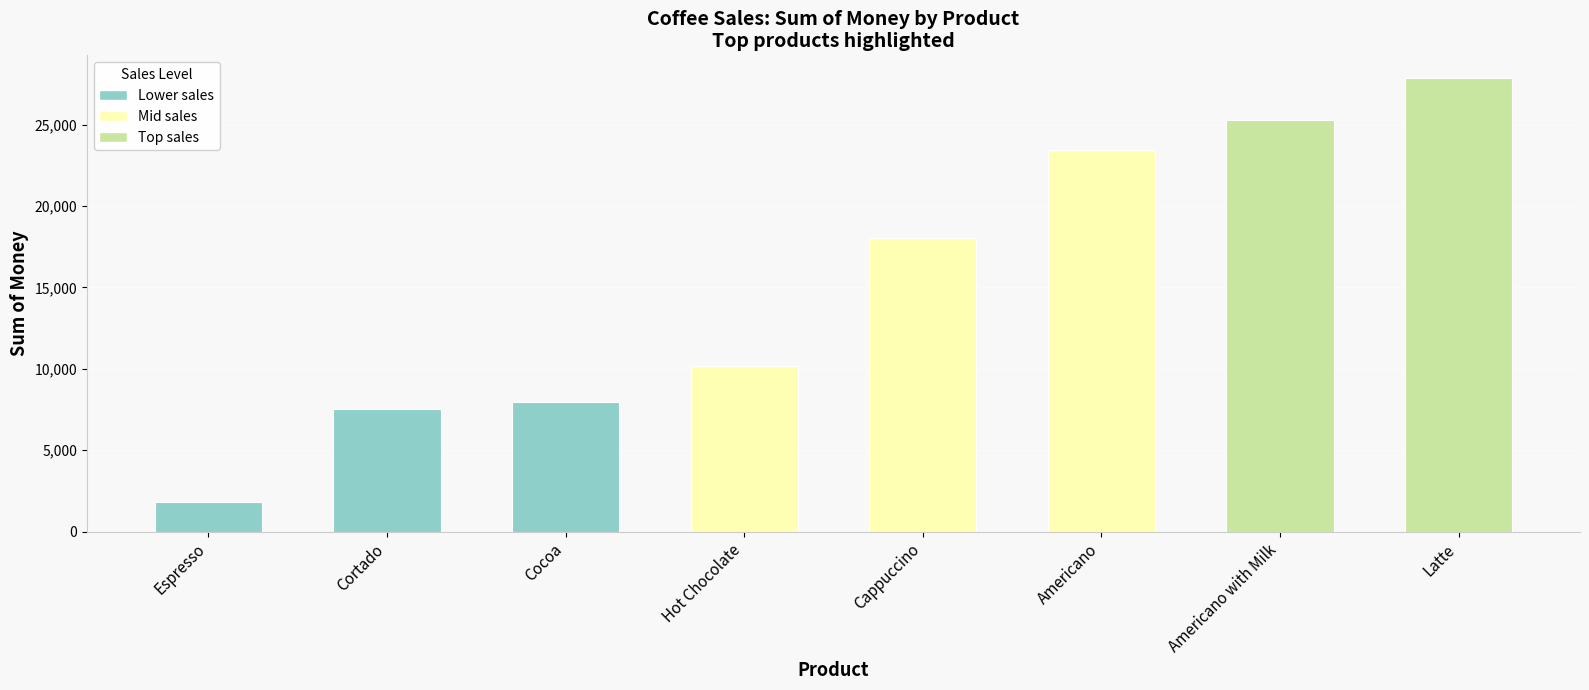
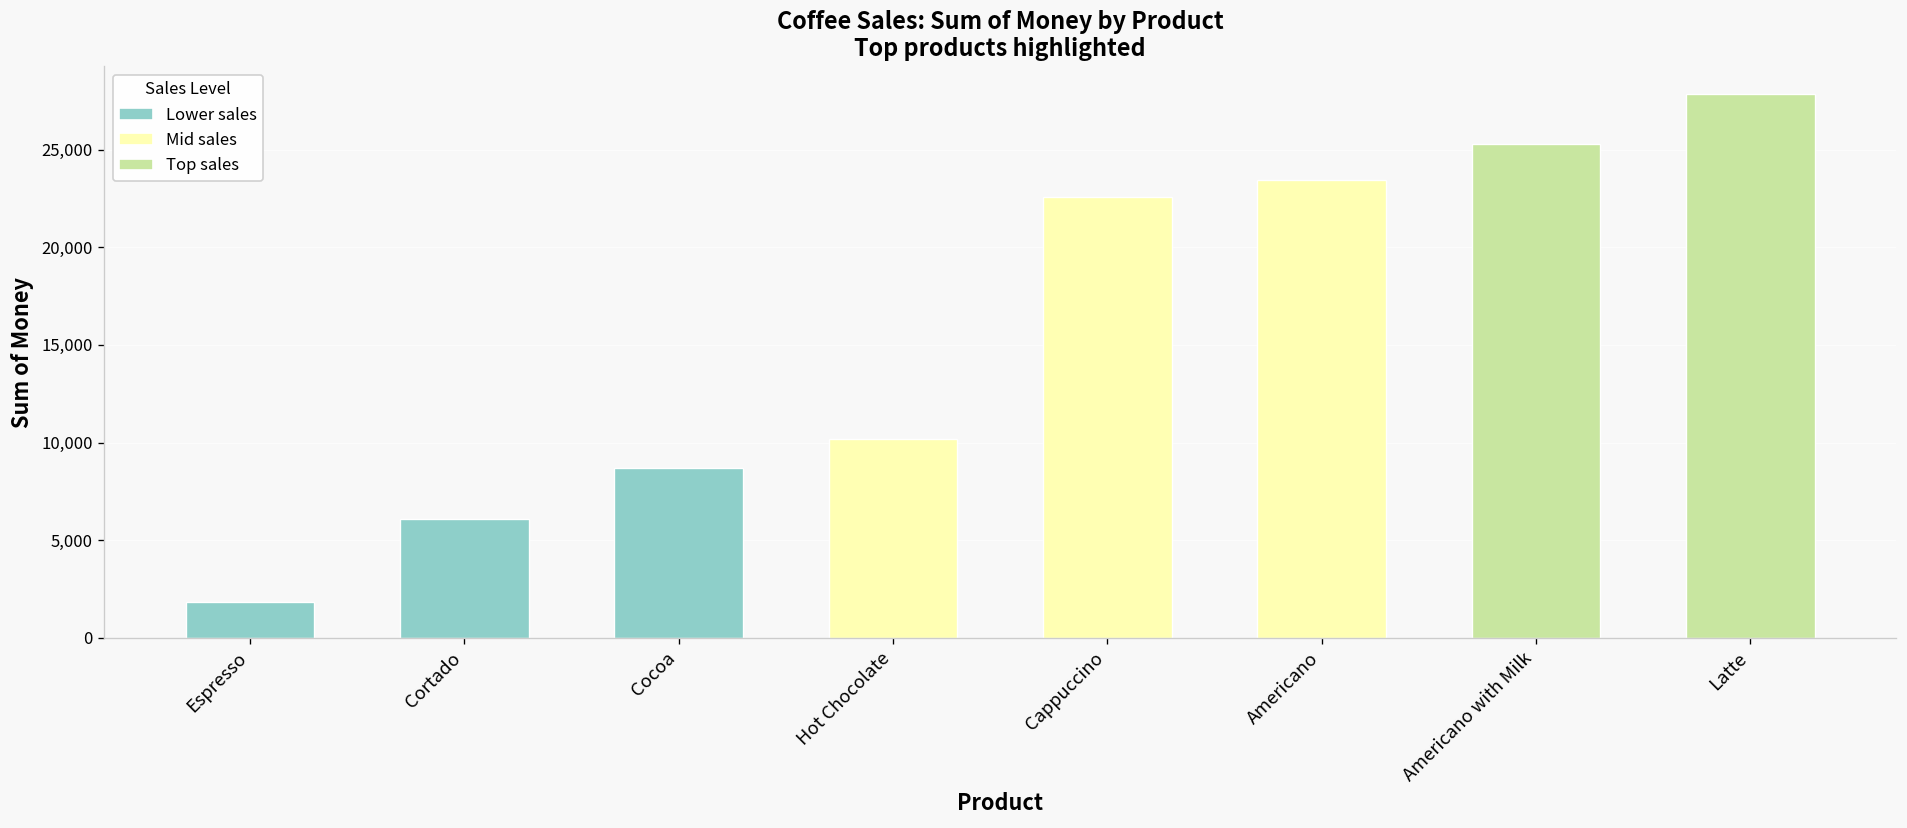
  {
    "Espresso": "1,800",
-   "Cortado": "7,500",
-   "Cocoa": "8,000",
+   "Cortado": "6,100",
+   "Cocoa": "8,700",
    "Hot Chocolate": "10,200",
-   "Cappuccino": "18,000",
+   "Cappuccino": "22,600",
    "Americano": "23,500",
    "Americano with Milk": "25,300",
    "Latte": "27,900"
  }
